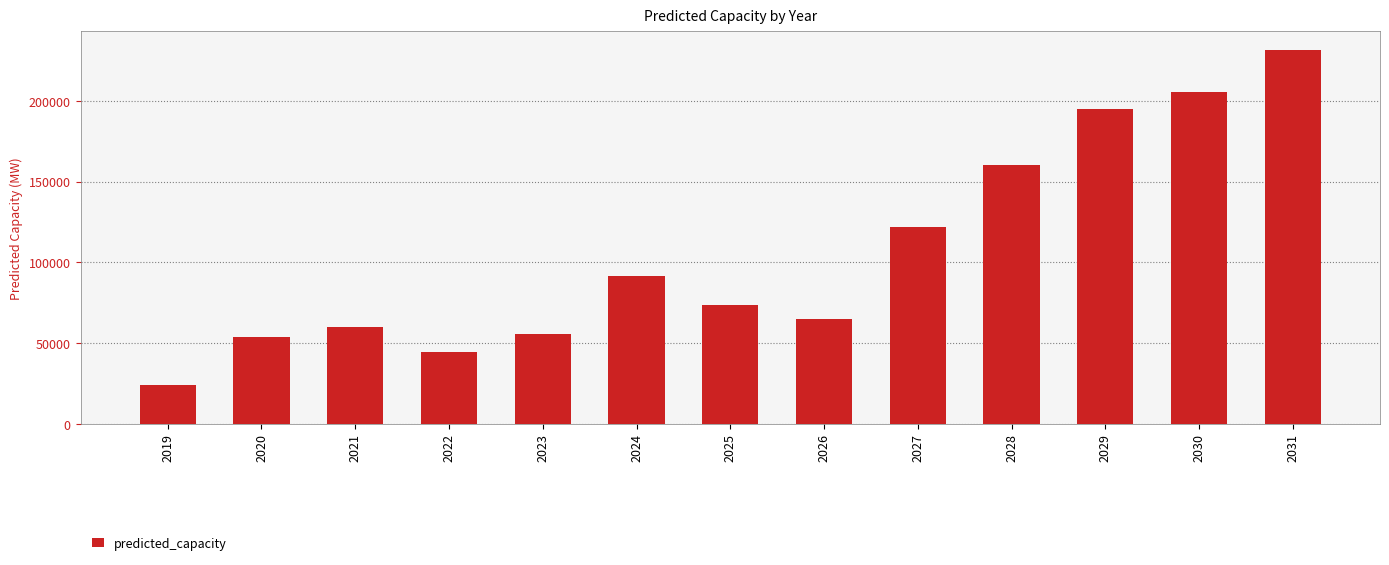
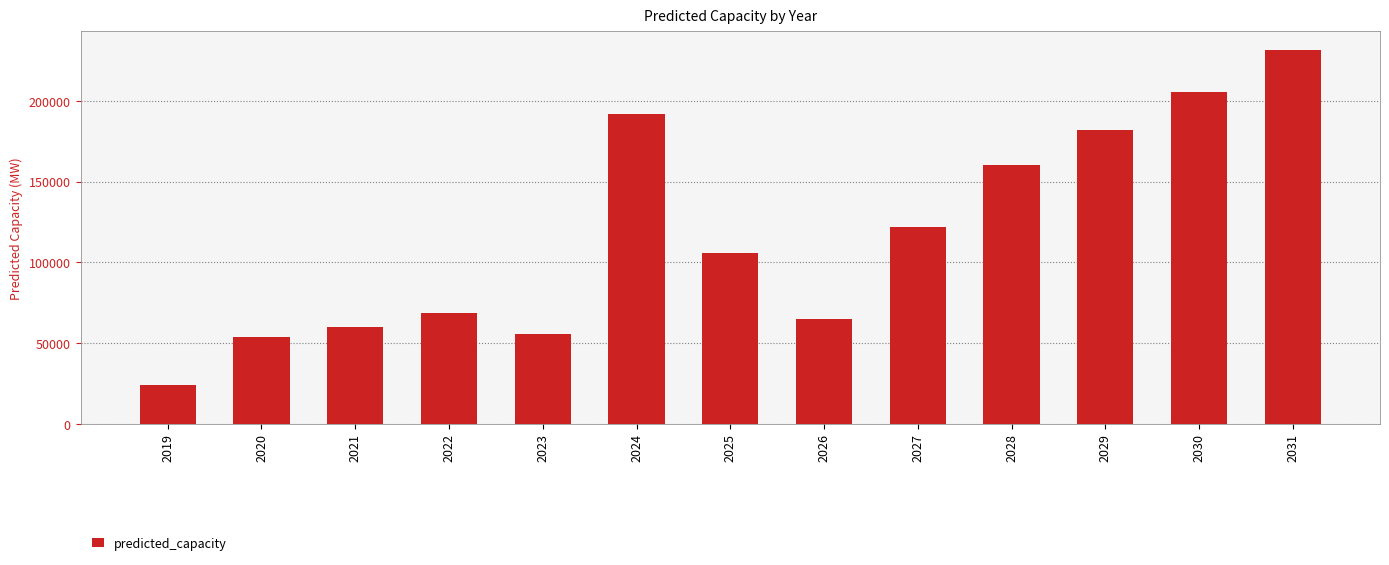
  {
    "2019": 24000,
    "2020": 54000,
    "2021": 60000,
-   "2022": 45000,
+   "2022": 69000,
    "2023": 56000,
-   "2024": 92000,
-   "2025": 73000,
+   "2024": 192000,
+   "2025": 106000,
    "2026": 65000,
    "2027": 122000,
    "2028": 160000,
-   "2029": 195000,
+   "2029": 182000,
    "2030": 206000,
    "2031": 231000
  }
